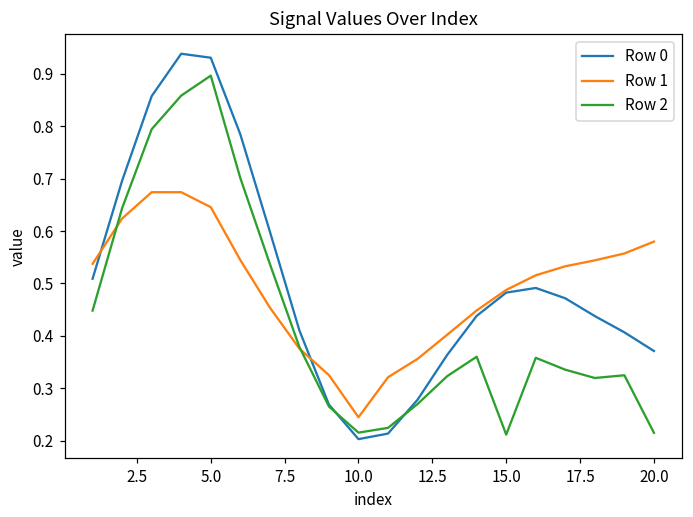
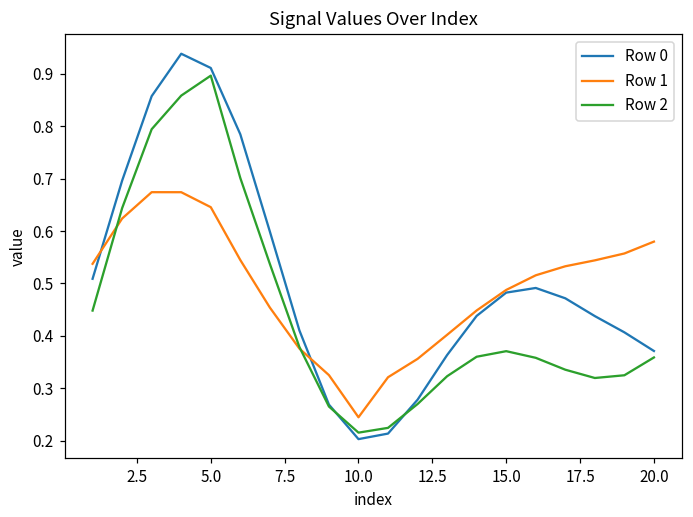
  {
    "Row 0": {
-     "5.0": 0.93,
+     "5.0": 0.91,
      "10.0": 0.20,
      "20.0": 0.37
    },
    "Row 1": {
      "5.0": 0.65,
      "10.0": 0.24,
      "20.0": 0.58
    },
    "Row 2": {
      "5.0": 0.90,
      "10.0": 0.22,
-     "15.0": 0.21,
-     "20.0": 0.21
+     "15.0": 0.37,
+     "20.0": 0.36
    }
  }
